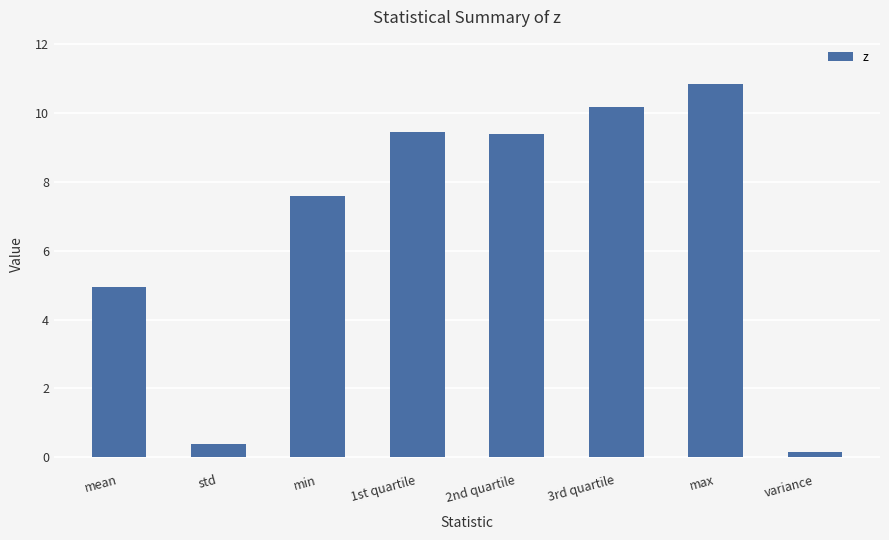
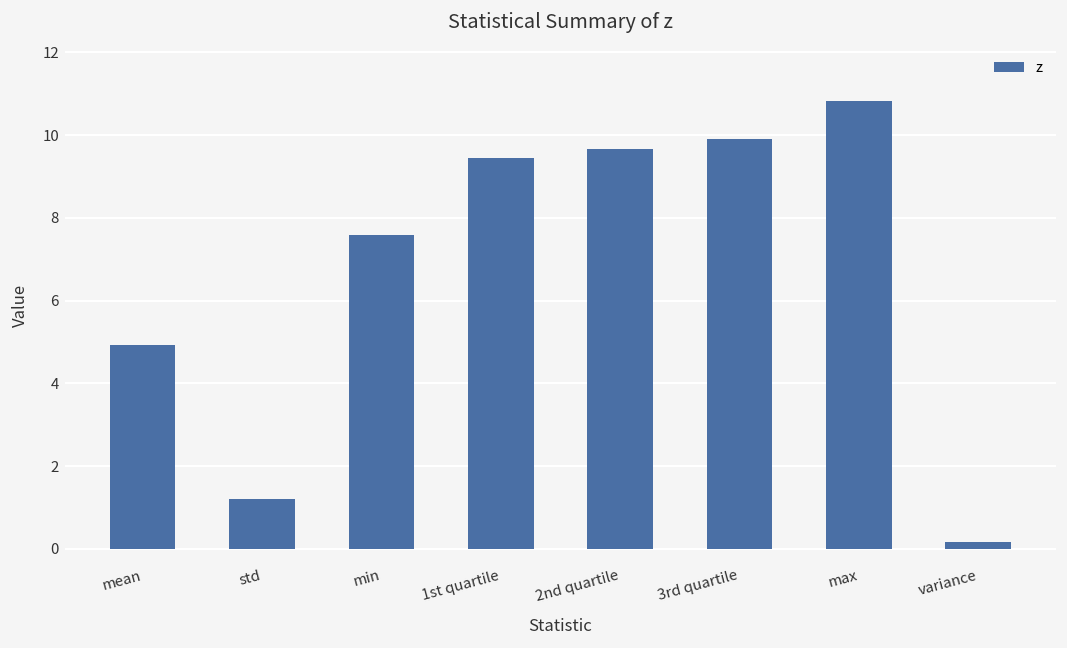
  {
    "mean": 4.9,
-   "std": 0.4,
+   "std": 1.2,
    "min": 7.6,
    "1st quartile": 9.4,
-   "2nd quartile": 9.4,
-   "3rd quartile": 10.2,
+   "2nd quartile": 9.7,
+   "3rd quartile": 9.9,
    "max": 10.8,
    "variance": 0.2
  }
